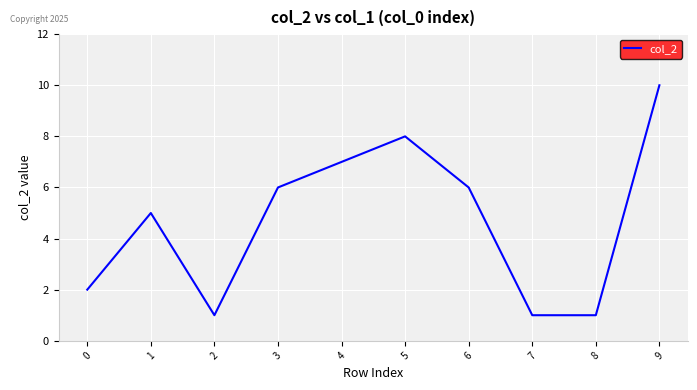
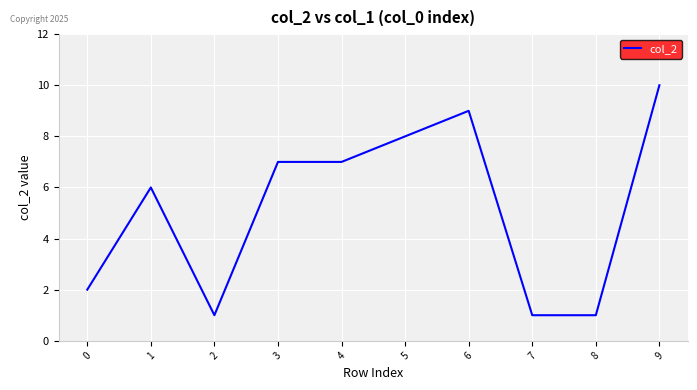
  {
    "0": 2,
-   "1": 5,
+   "1": 6,
    "2": 1,
-   "3": 6,
+   "3": 7,
    "4": 7,
    "5": 8,
-   "6": 6,
+   "6": 9,
    "7": 1,
    "8": 1,
    "9": 10
  }
